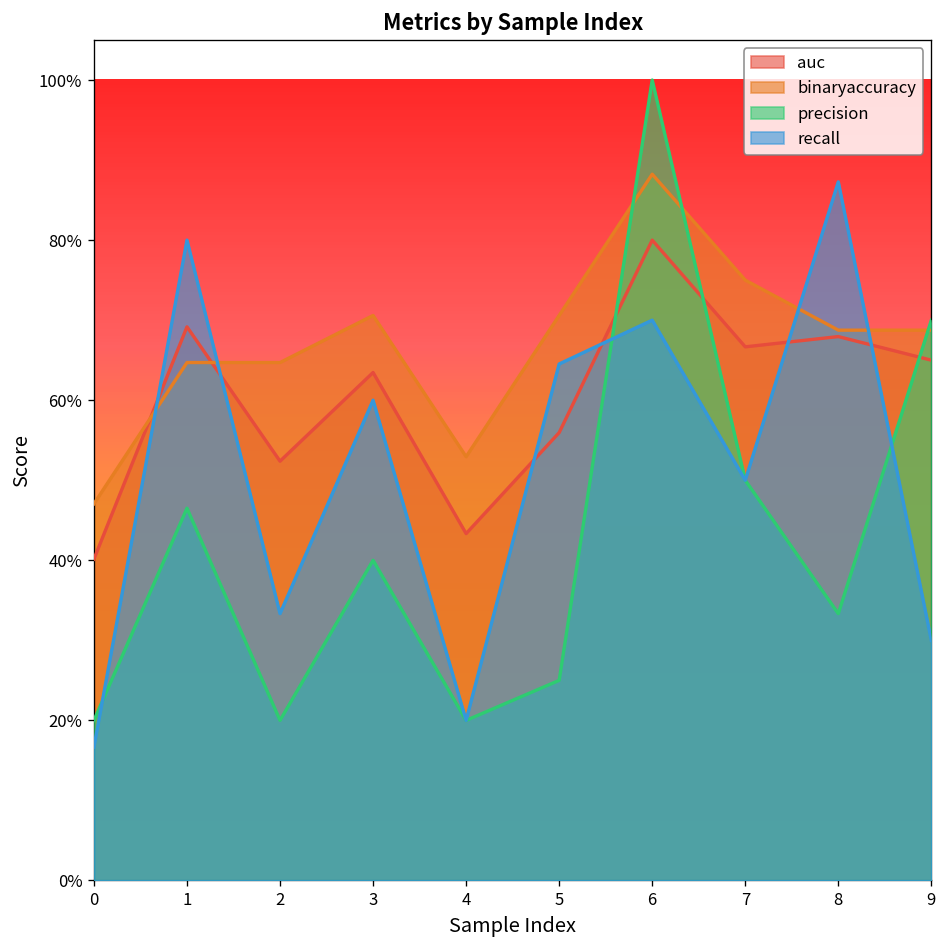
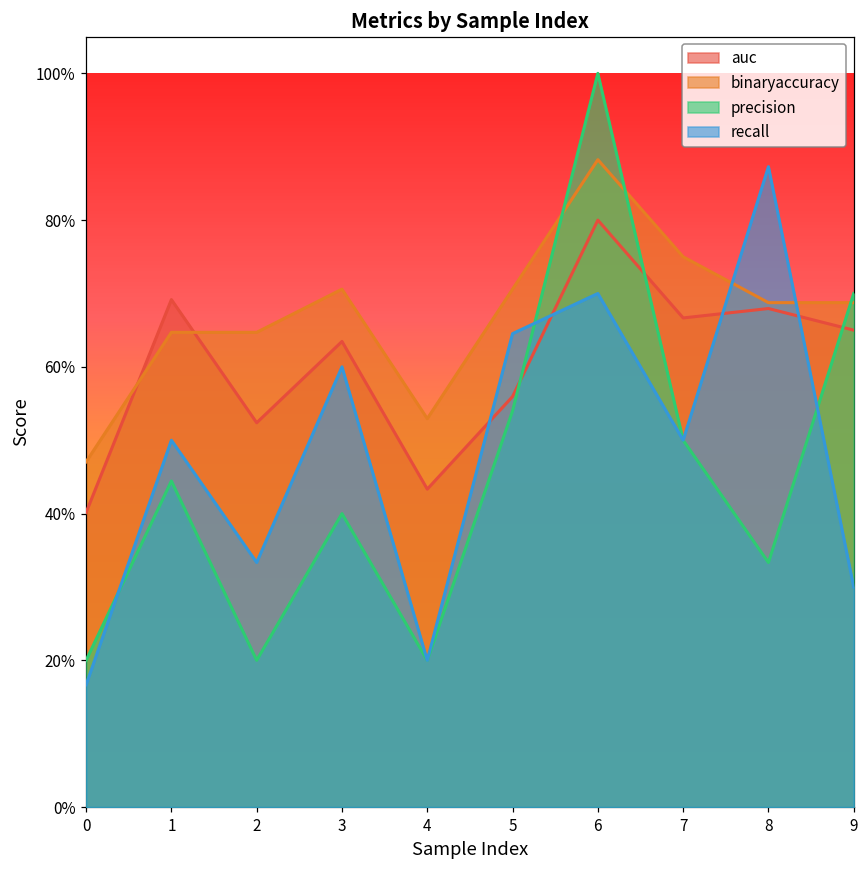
  {
    "precision": {
      "0": "20%",
-     "1": "47%",
+     "1": "44%",
      "2": "20%",
      "3": "40%",
-     "5": "25%",
+     "5": "54%",
      "6": "100%",
      "8": "33%",
      "9": "70%"
    },
    "recall": {
      "0": "17%",
-     "1": "80%",
+     "1": "50%",
      "2": "33%",
      "3": "60%",
      "5": "65%",
      "6": "70%",
      "8": "87%",
      "9": "30%"
    }
  }
